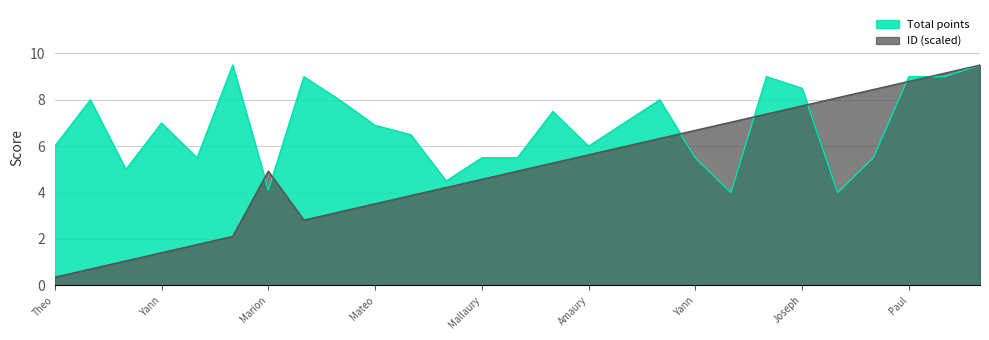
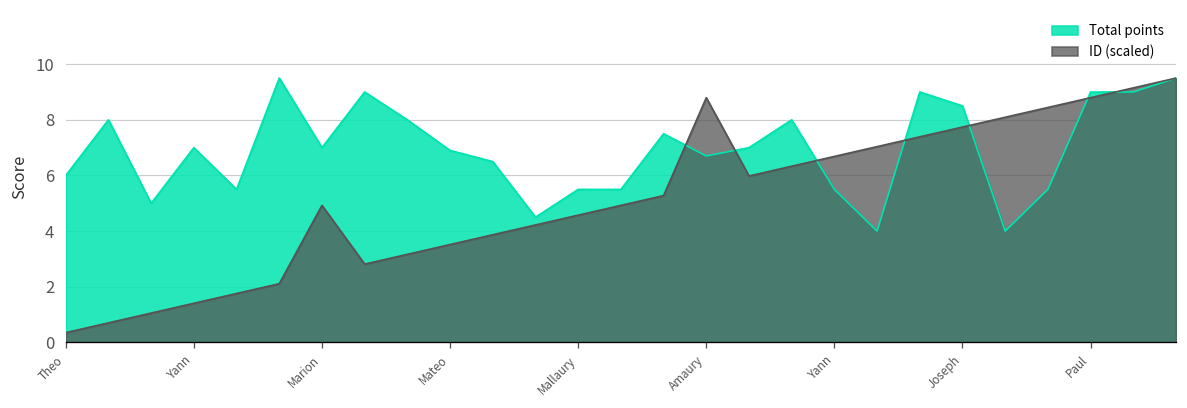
  {
    "Total points": {
      "Theo": 6.0,
-     "Marion": 4.1,
+     "Marion": 7.0,
      "Mateo": 6.9,
      "Mallaury": 5.5,
-     "Amaury": 6.0,
+     "Amaury": 6.7,
      "Joseph": 8.5,
      "Paul": 9.0
    },
    "ID (scaled)": {
      "Theo": 0.4,
      "Marion": 4.9,
      "Mateo": 3.5,
      "Mallaury": 4.6,
-     "Amaury": 5.6,
+     "Amaury": 8.8,
      "Joseph": 7.7,
      "Paul": 8.8
    }
  }
